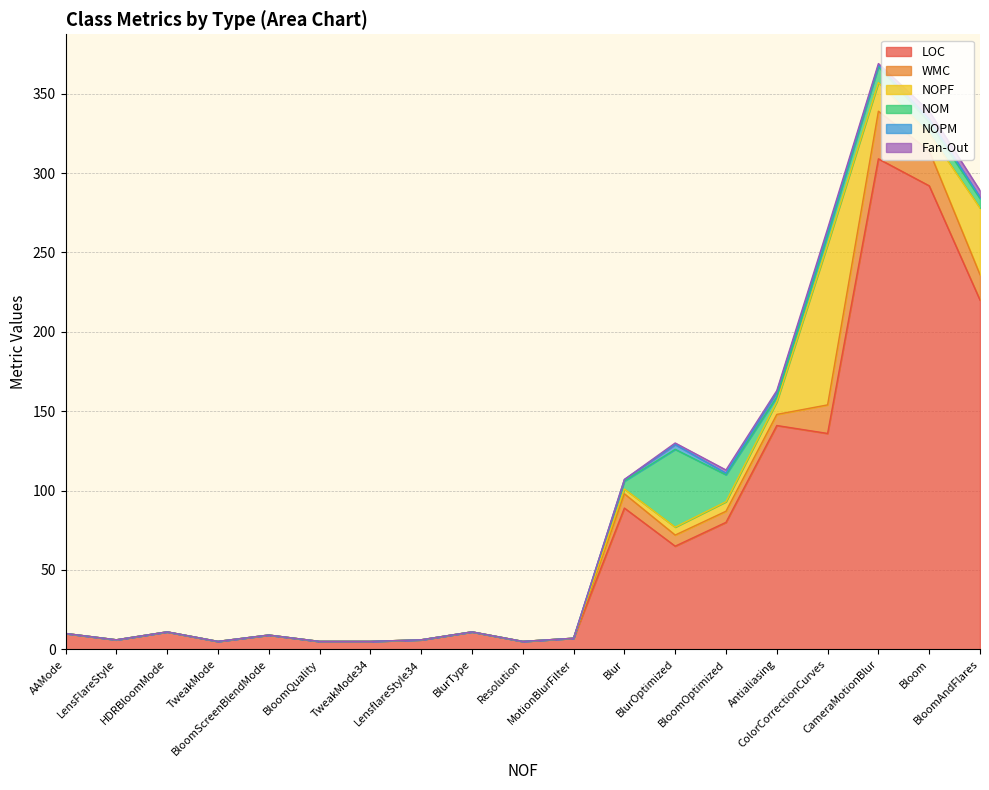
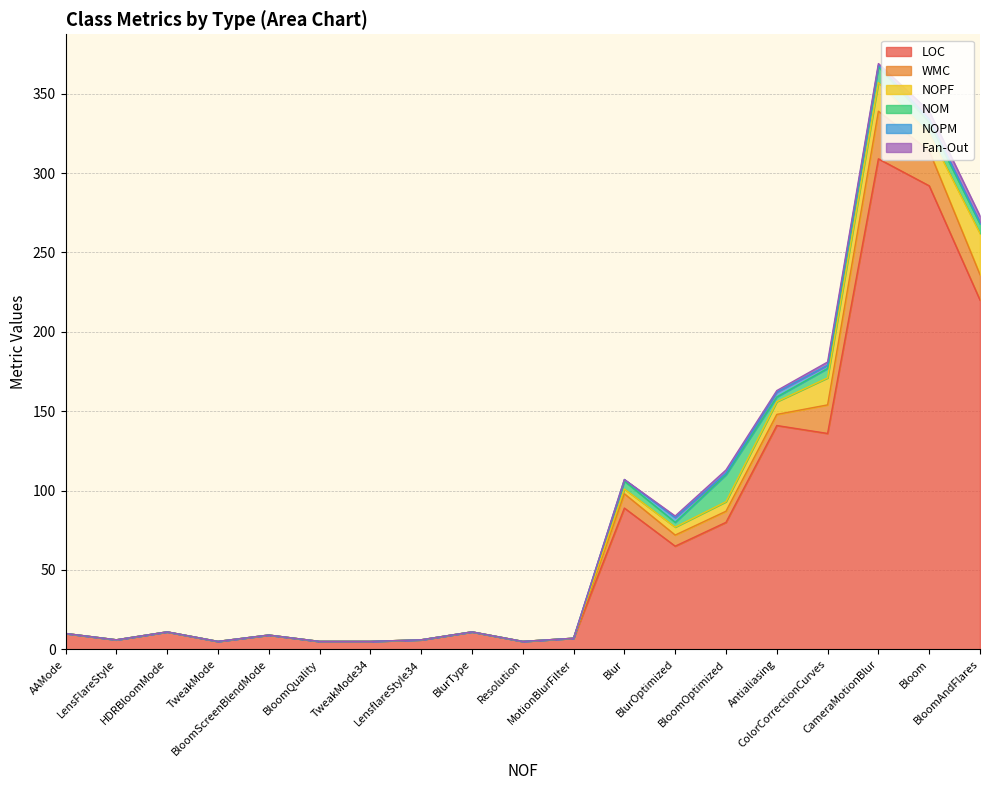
  {
    "NOPF": {
      "Blur": 3,
      "BlurOptimized": 5,
      "BloomOptimized": 6,
      "Antialiasing": 8,
-     "ColorCorrectionCurves": 101,
+     "ColorCorrectionCurves": 17,
      "CameraMotionBlur": 18,
-     "BloomAndFlares": 42
+     "BloomAndFlares": 26
    },
    "NOM": {
-     "BlurOptimized": 49,
+     "BlurOptimized": 3,
      "Antialiasing": 3,
      "ColorCorrectionCurves": 6
    },
    "NOPM": {
      "ColorCorrectionCurves": 2
    },
    "Fan-Out": {
      "BloomOptimized": 2,
      "ColorCorrectionCurves": 2,
      "BloomAndFlares": 4
    }
  }
